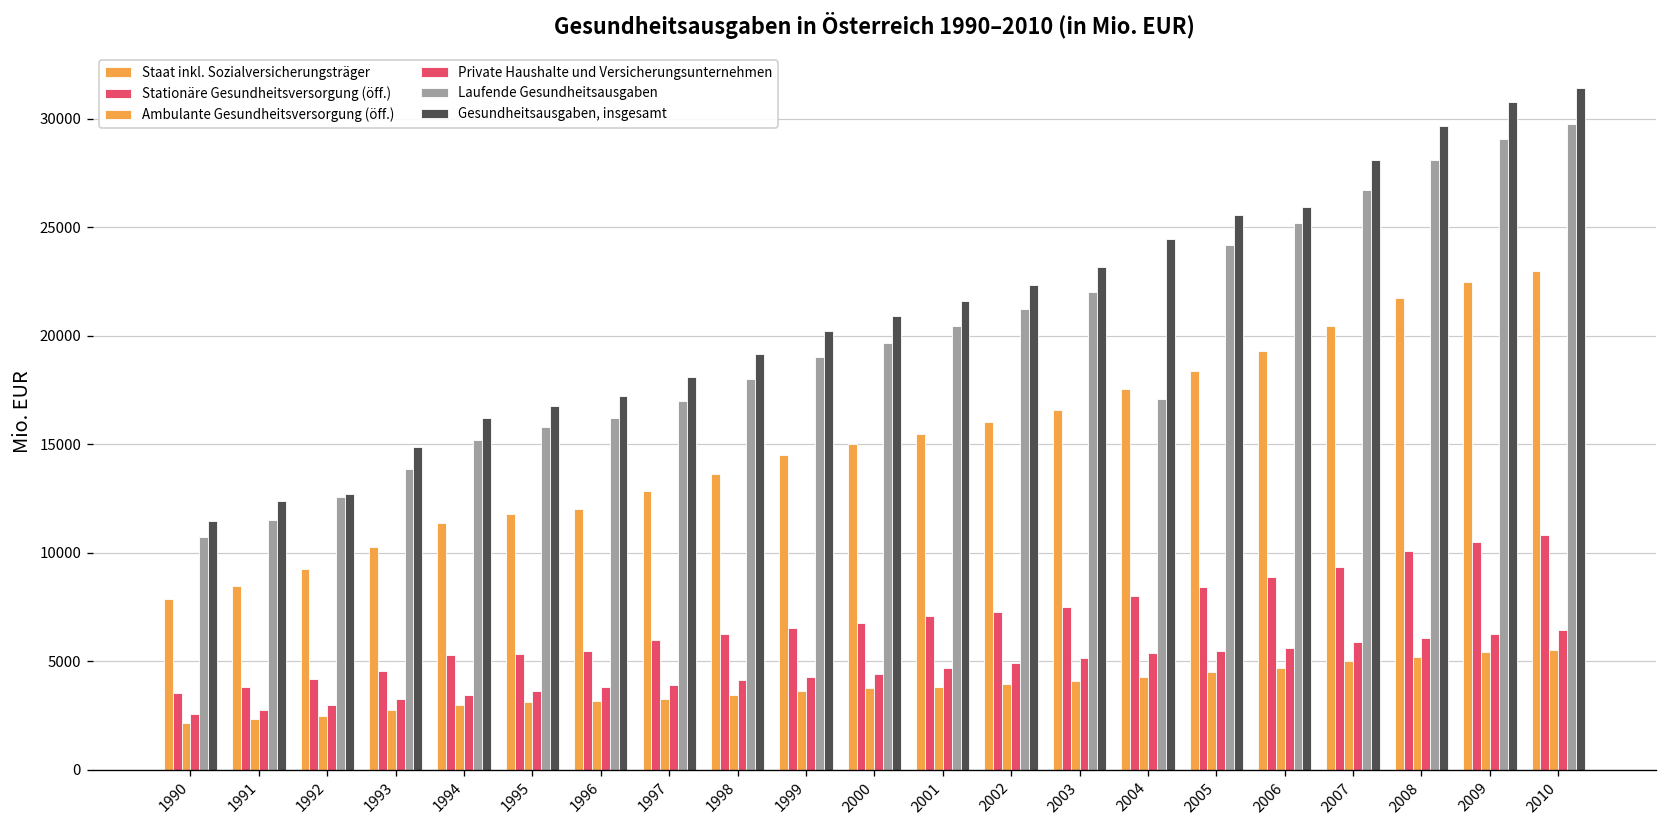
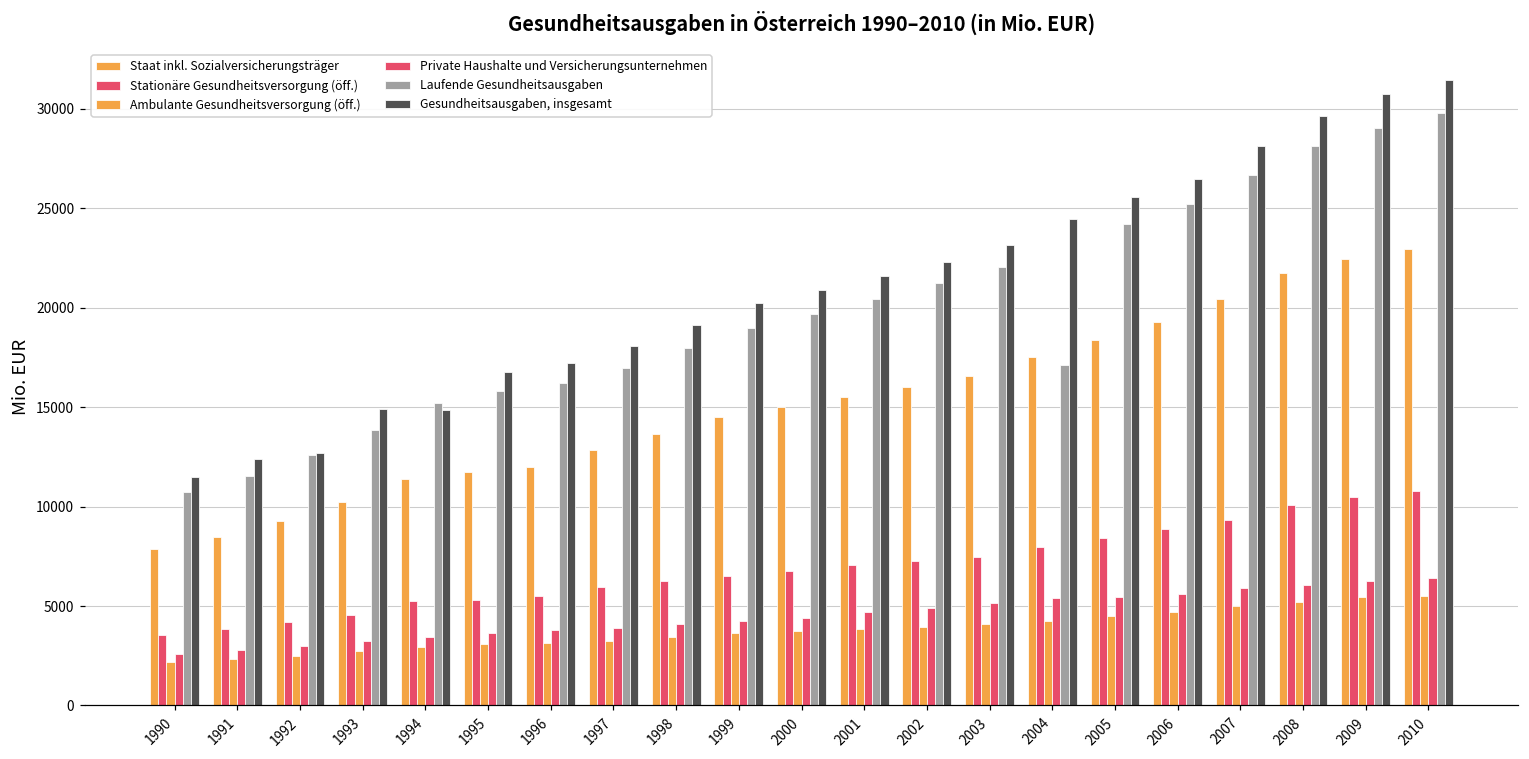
  {
    "Laufende Gesundheitsausgaben": {
      "1990": 10700,
      "1991": 11500,
      "1992": 12600,
      "1993": 13900,
      "1994": 15200,
      "1995": 15800,
      "1996": 16200,
      "1997": 17000,
      "1998": 18000,
      "1999": 19000,
      "2000": 19700,
      "2001": 20500,
      "2002": 21200,
      "2003": 22000,
      "2004": 17100,
      "2005": 24200,
      "2006": 25200,
      "2007": 26700,
      "2008": 28100,
      "2009": 29100,
      "2010": 29800
    },
    "Gesundheitsausgaben, insgesamt": {
      "1990": 11500,
      "1991": 12400,
      "1992": 12700,
      "1993": 14900,
-     "1994": 16200,
+     "1994": 14800,
      "1995": 16700,
      "1996": 17200,
      "1997": 18100,
      "1998": 19100,
      "1999": 20200,
      "2000": 20900,
      "2001": 21600,
      "2002": 22300,
      "2003": 23200,
      "2004": 24500,
      "2005": 25600,
-     "2006": 25900,
+     "2006": 26500,
      "2007": 28100,
      "2008": 29700,
      "2009": 30800,
      "2010": 31400
    }
  }
